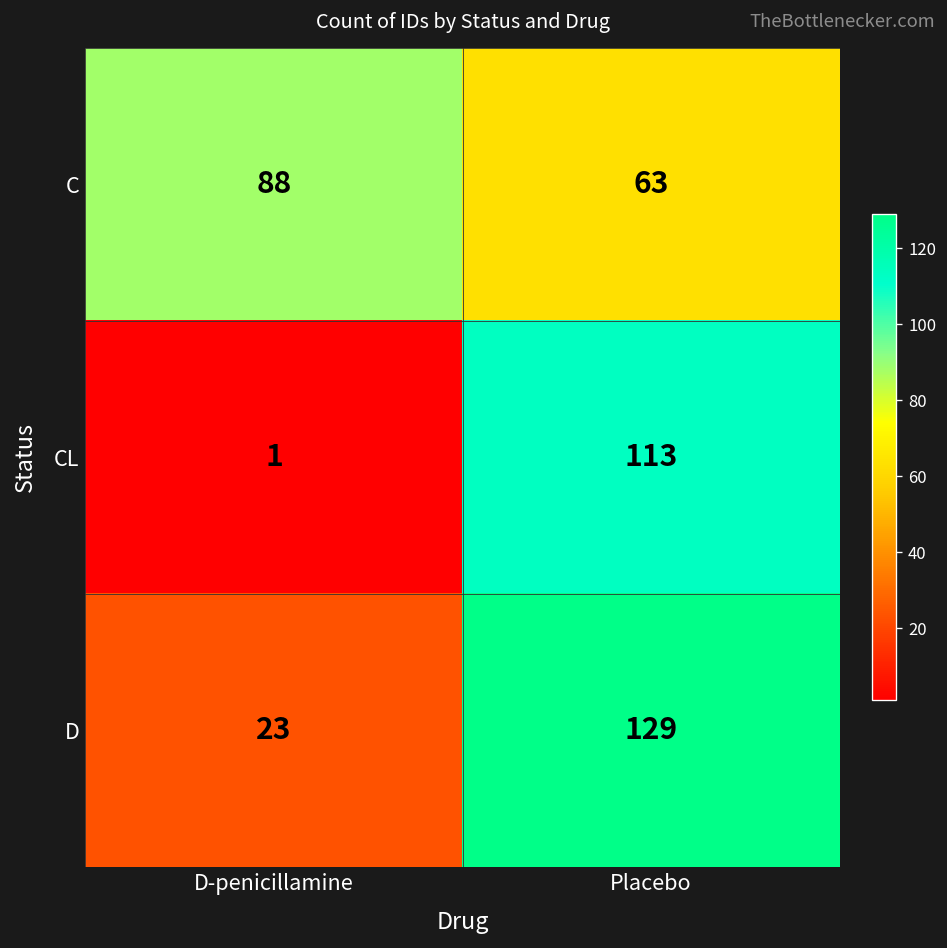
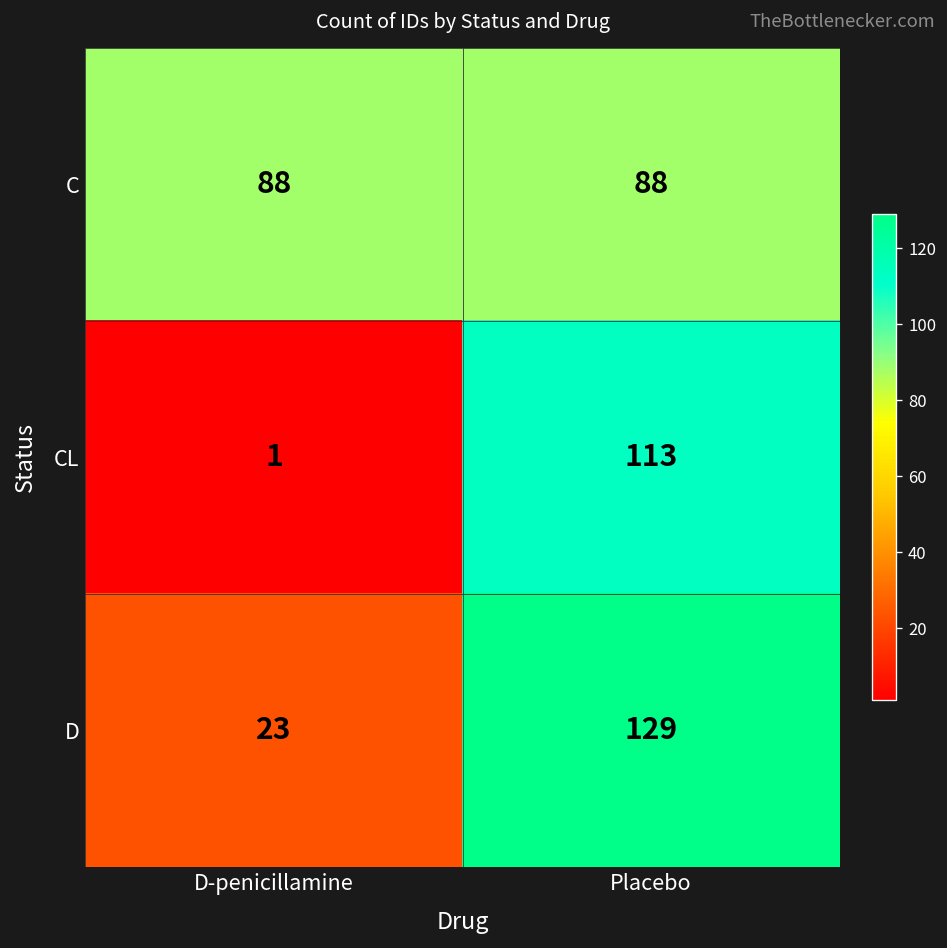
  {
    "C": {
      "D-penicillamine": 88,
-     "Placebo": 63
+     "Placebo": 88
    },
    "CL": {
      "D-penicillamine": 1,
      "Placebo": 113
    },
    "D": {
      "D-penicillamine": 23,
      "Placebo": 129
    }
  }
